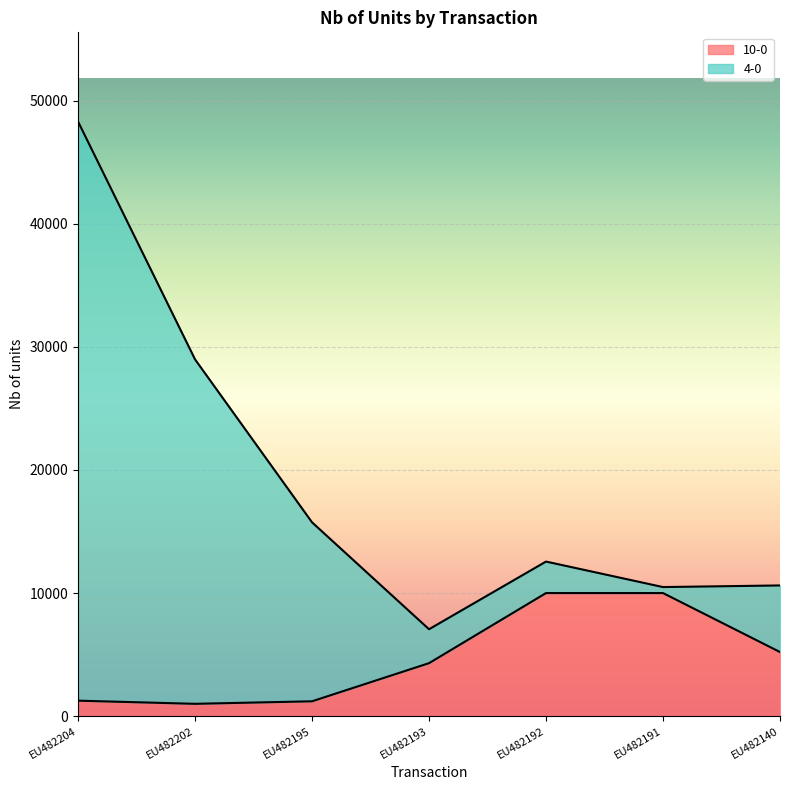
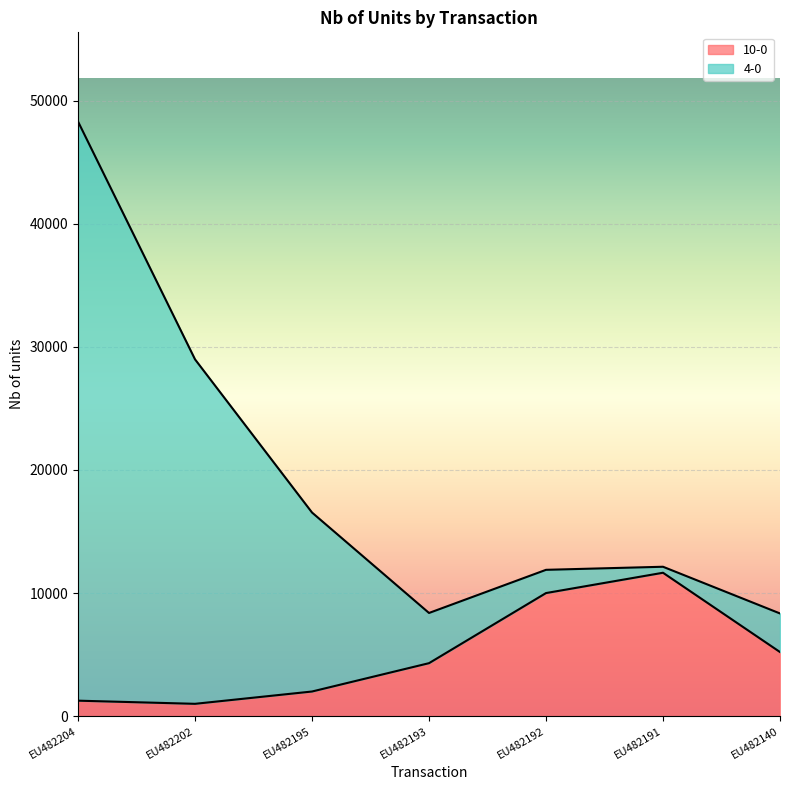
  {
    "10-0": {
      "EU482204": 1300,
      "EU482202": 1000,
-     "EU482195": 1200,
+     "EU482195": 2000,
      "EU482193": 4300,
      "EU482192": 10000,
-     "EU482191": 10000,
+     "EU482191": 11700,
      "EU482140": 5200
    },
    "4-0": {
      "EU482204": 47100,
      "EU482202": 28000,
      "EU482195": 14500,
-     "EU482193": 2800,
-     "EU482192": 2600,
+     "EU482193": 4100,
+     "EU482192": 1900,
      "EU482191": 500,
-     "EU482140": 5400
+     "EU482140": 3100
    }
  }
